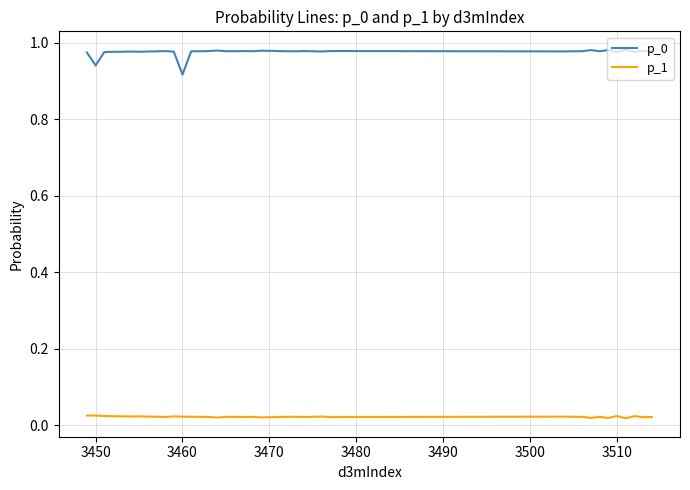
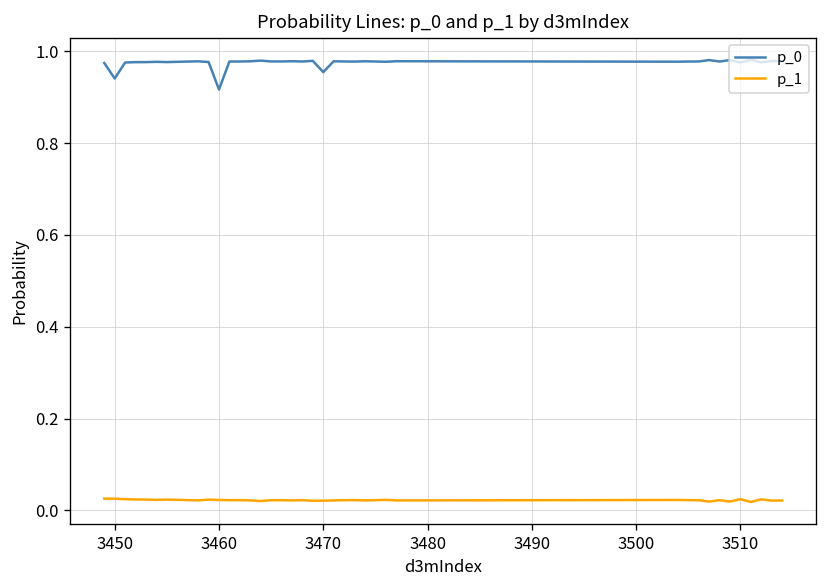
  {
    "p_0": {
      "3450": 0.94,
      "3460": 0.92,
-     "3470": 0.98
+     "3470": 0.95
    },
    "p_1": {
      "3450": 0.03,
      "3460": 0.02,
      "3470": 0.02,
      "3510": 0.02
    }
  }
